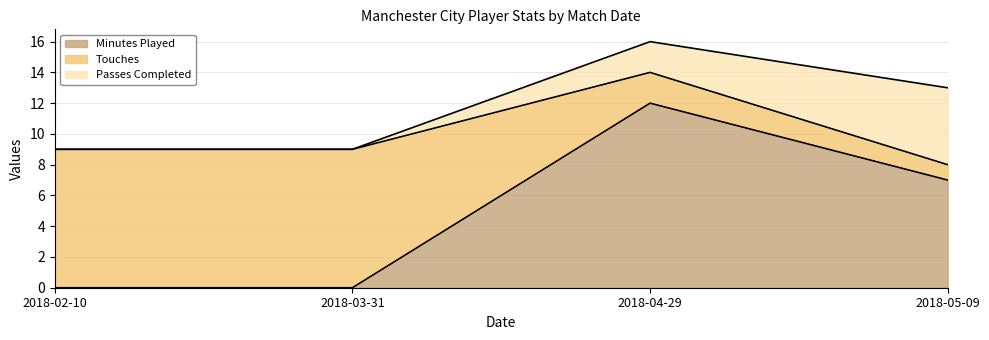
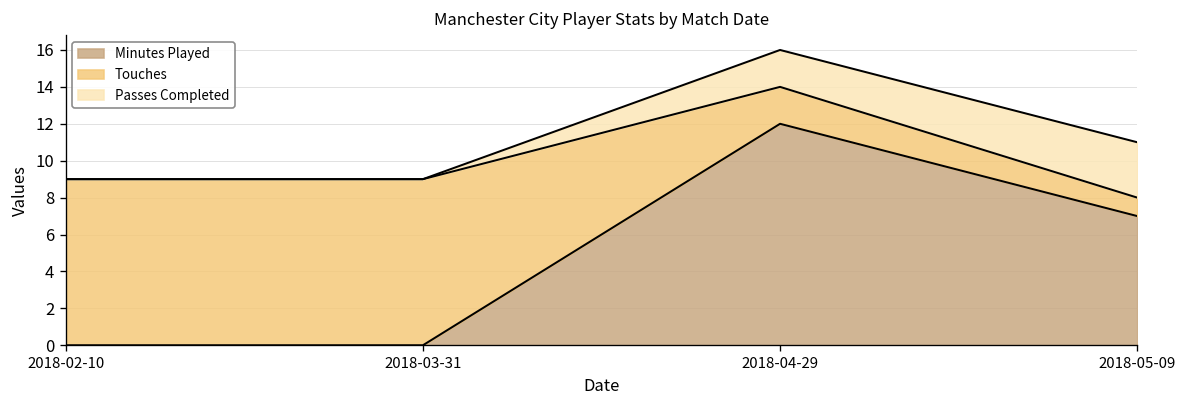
  {
    "Passes Completed": {
      "2018-04-29": 2,
-     "2018-05-09": 5
+     "2018-05-09": 3
    }
  }
